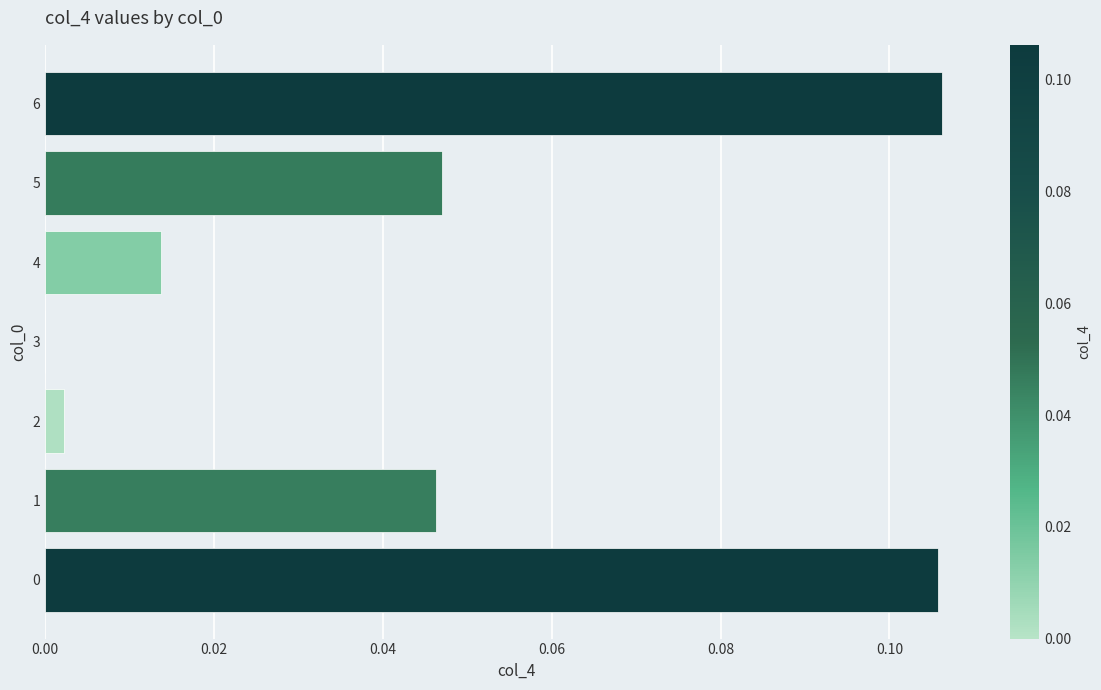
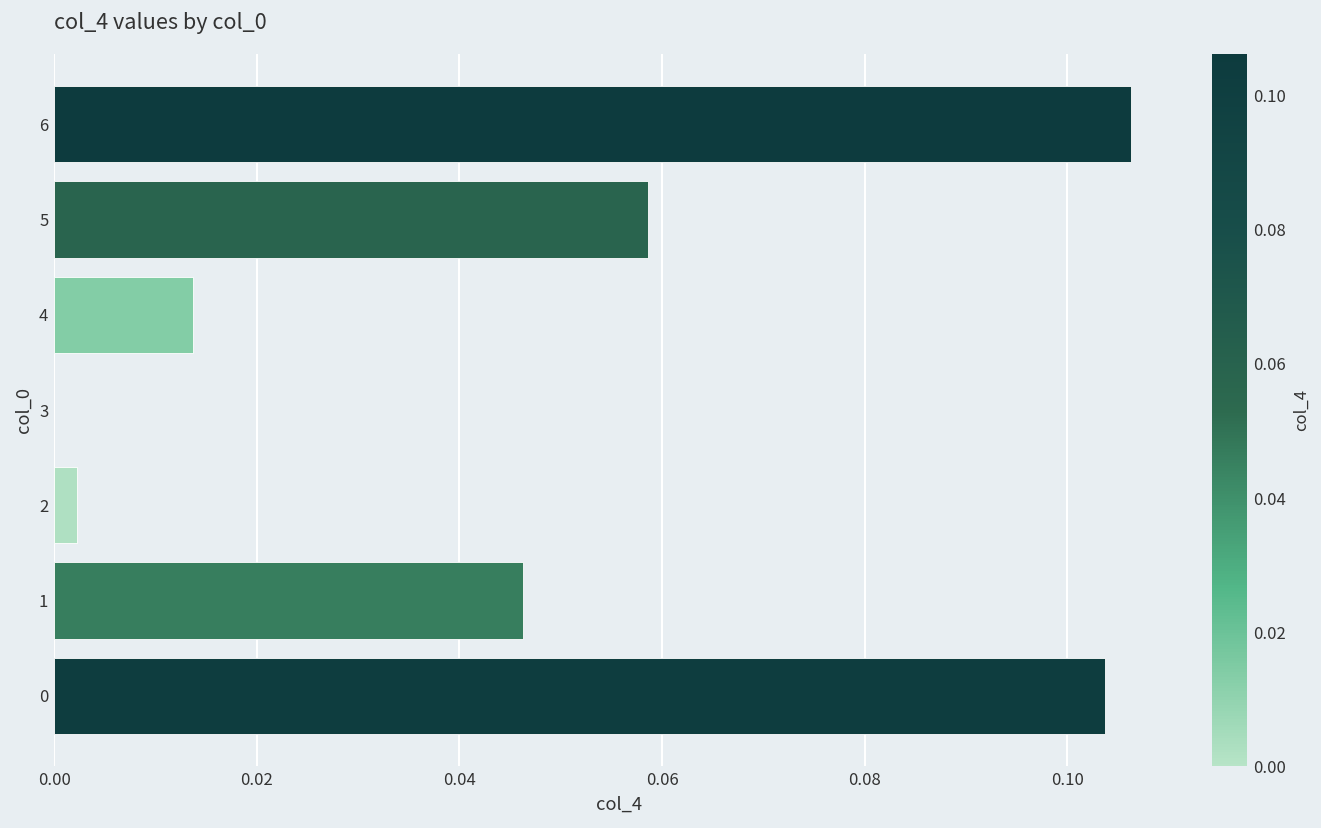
  {
    "6": 0.106,
-   "5": 0.047,
+   "5": 0.059,
    "4": 0.014,
    "2": 0.002,
    "1": 0.046,
-   "0": 0.106
+   "0": 0.104
  }
